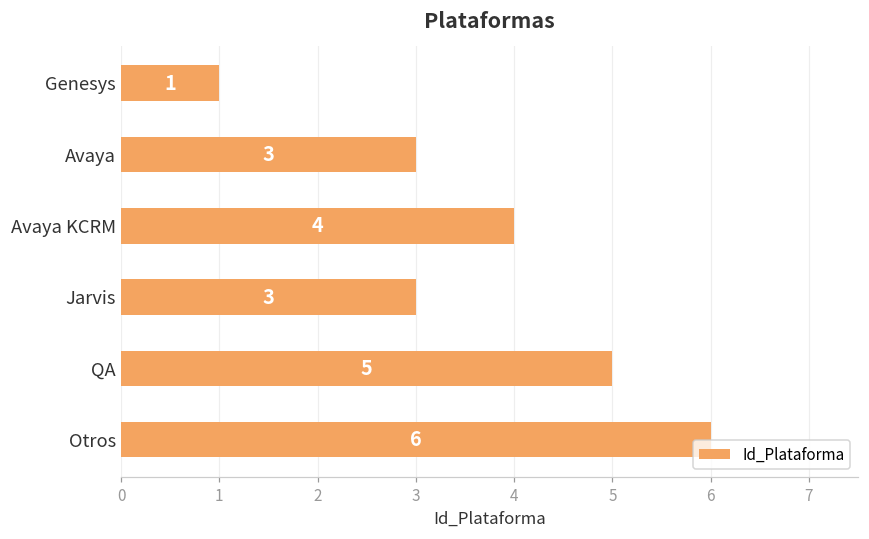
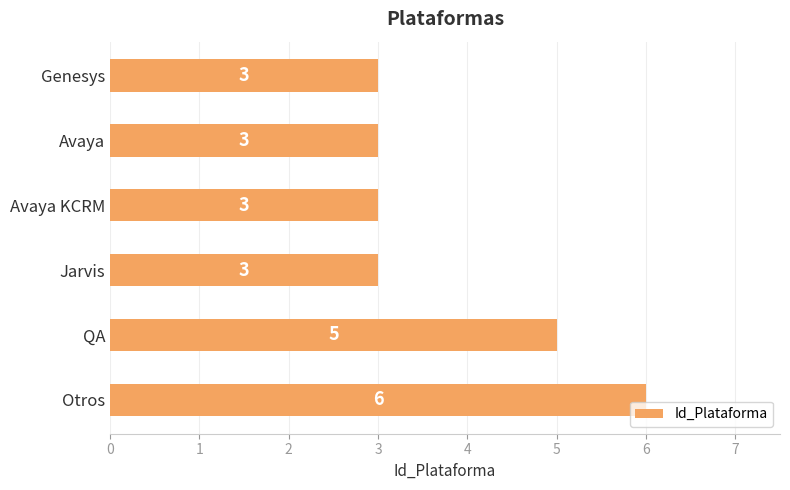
  {
-   "Genesys": 1,
+   "Genesys": 3,
    "Avaya": 3,
-   "Avaya KCRM": 4,
+   "Avaya KCRM": 3,
    "Jarvis": 3,
    "QA": 5,
    "Otros": 6
  }
